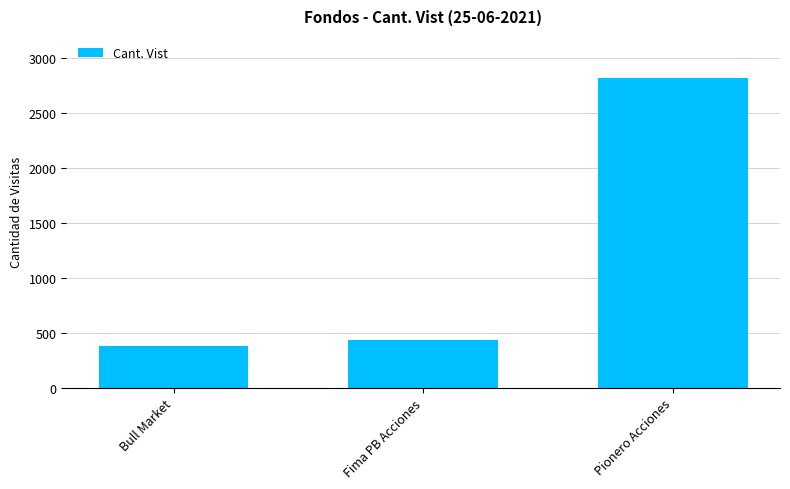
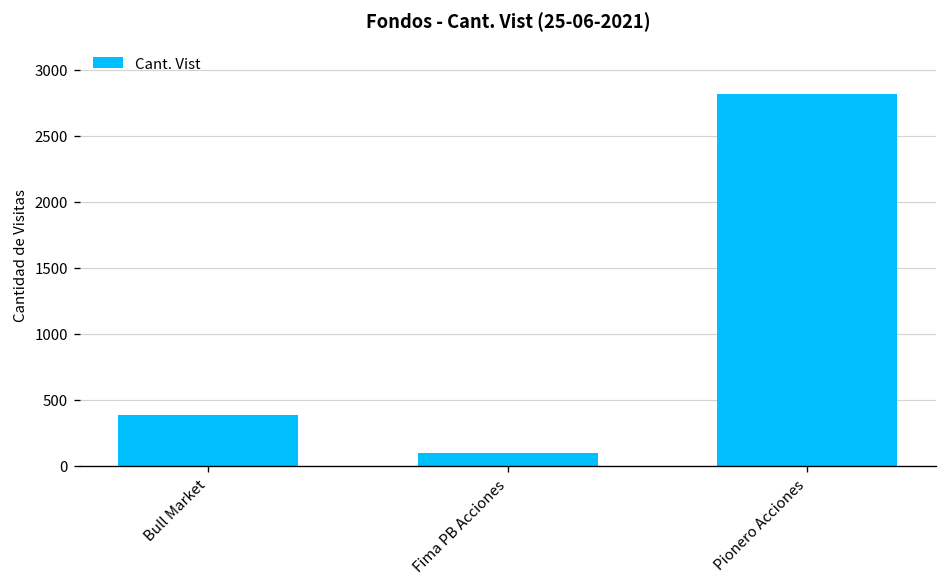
  {
    "Bull Market": 380,
-   "Fima PB Acciones": 440,
+   "Fima PB Acciones": 90,
    "Pionero Acciones": 2820
  }
